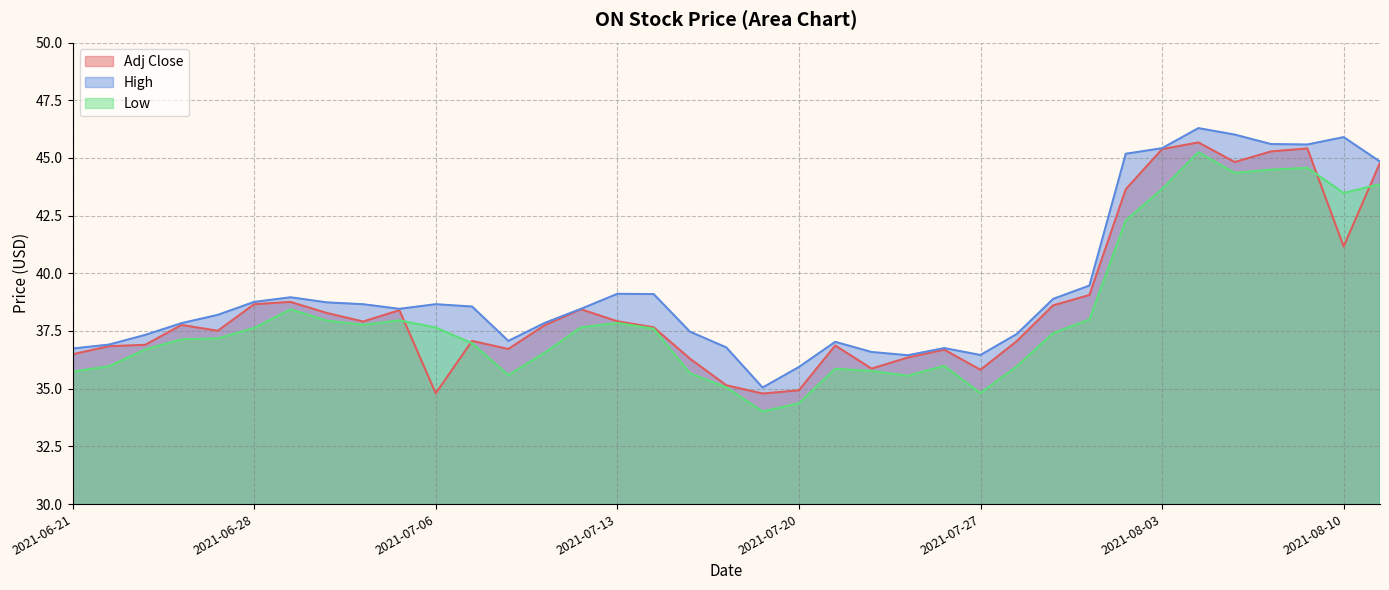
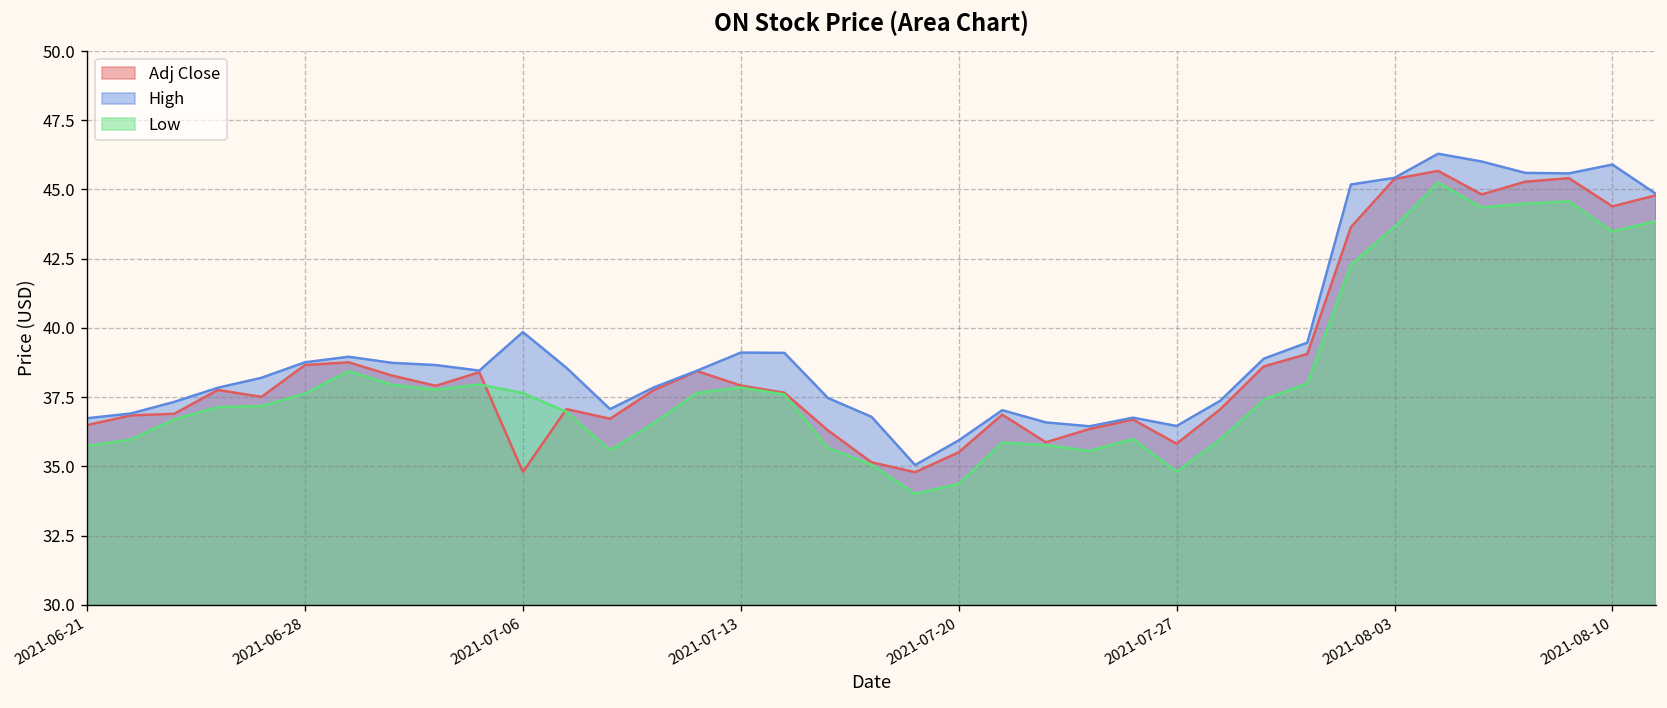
  {
    "Adj Close": {
      "2021-06-21": 36.5,
      "2021-07-06": 34.8,
-     "2021-07-20": 34.9,
+     "2021-07-20": 35.5,
      "2021-07-27": 35.8,
-     "2021-08-10": 41.2
+     "2021-08-10": 44.4
    },
    "High": {
      "2021-06-21": 36.7,
-     "2021-07-06": 38.7,
+     "2021-07-06": 39.9,
      "2021-07-13": 39.1,
      "2021-07-20": 35.9,
      "2021-07-27": 36.5,
      "2021-08-10": 45.9
    },
    "Low": {
      "2021-06-21": 35.7,
      "2021-06-28": 37.6,
      "2021-07-06": 37.7,
      "2021-07-20": 34.4,
      "2021-07-27": 34.8,
      "2021-08-03": 43.7,
      "2021-08-10": 43.5
    }
  }
